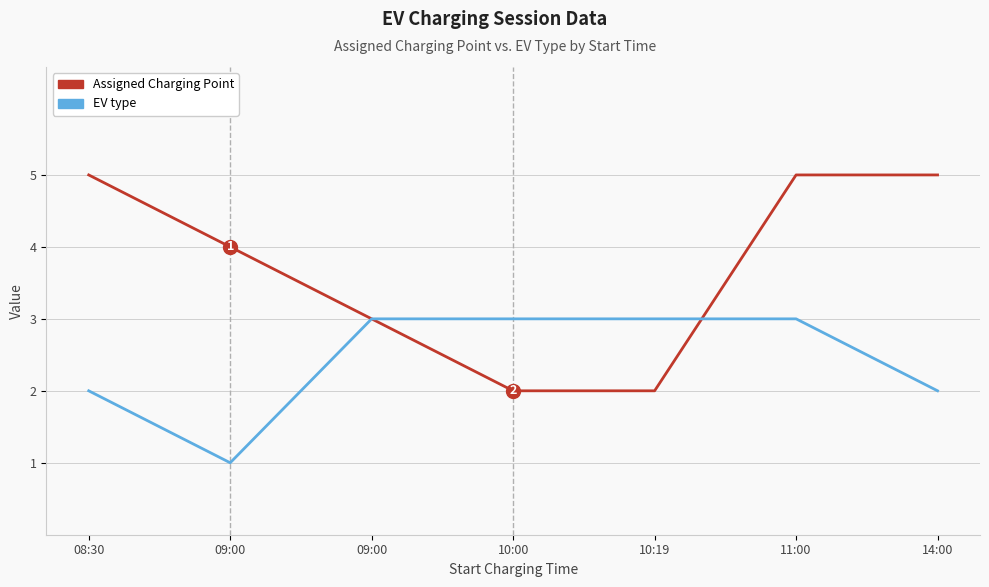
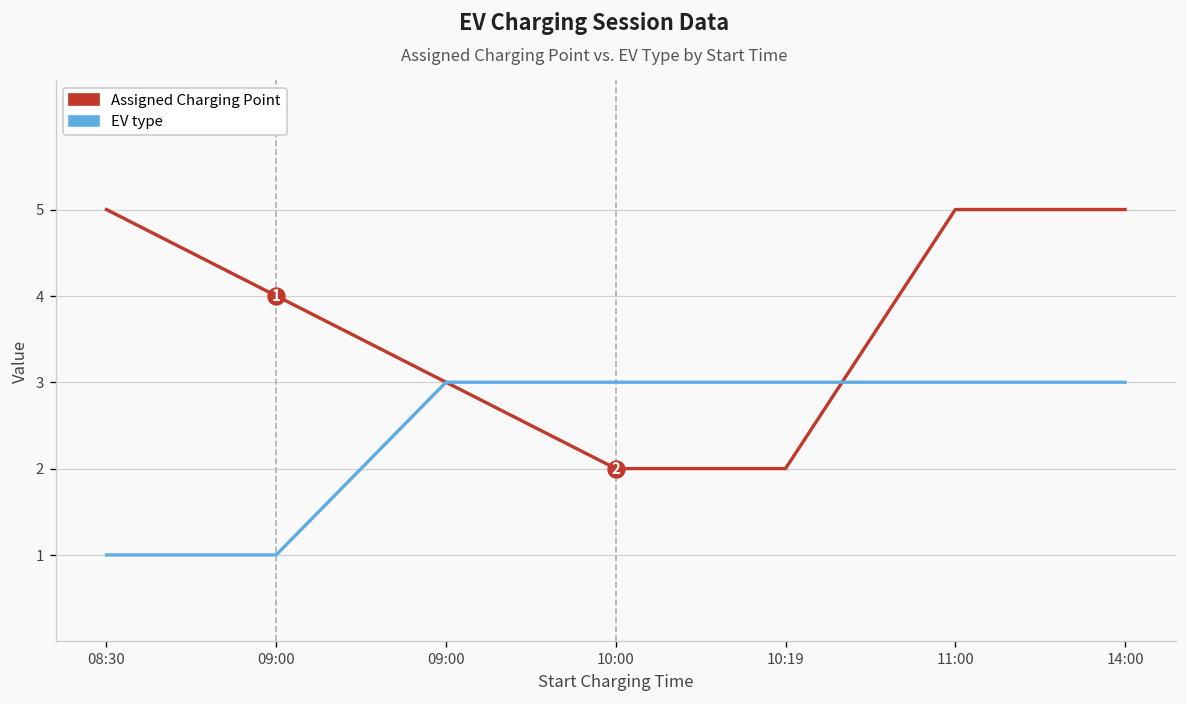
  {
    "EV type": {
-     "08:30": 2,
+     "08:30": 1,
      "10:00": 3,
      "10:19": 3,
      "11:00": 3,
-     "14:00": 2
+     "14:00": 3
    }
  }
